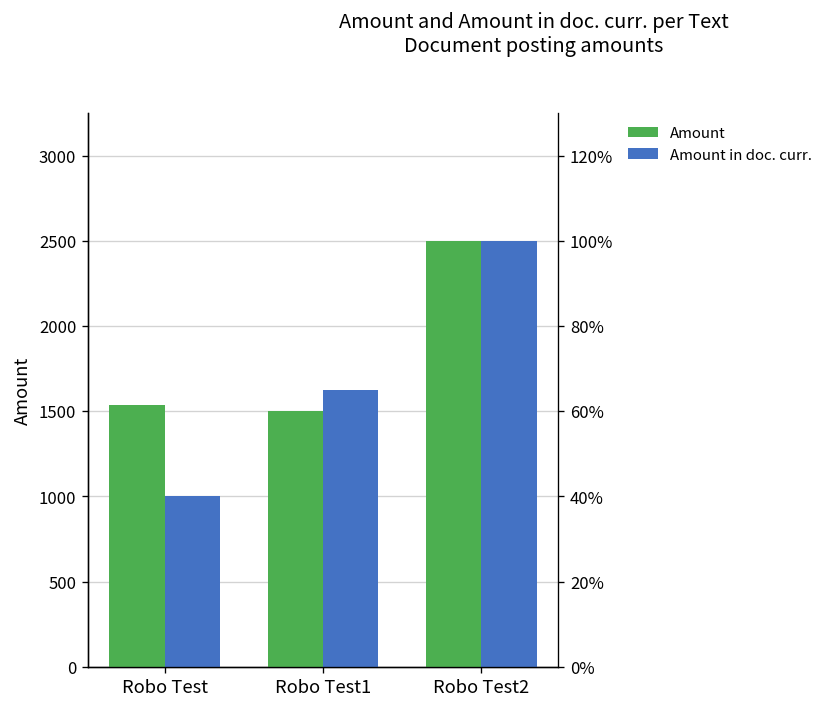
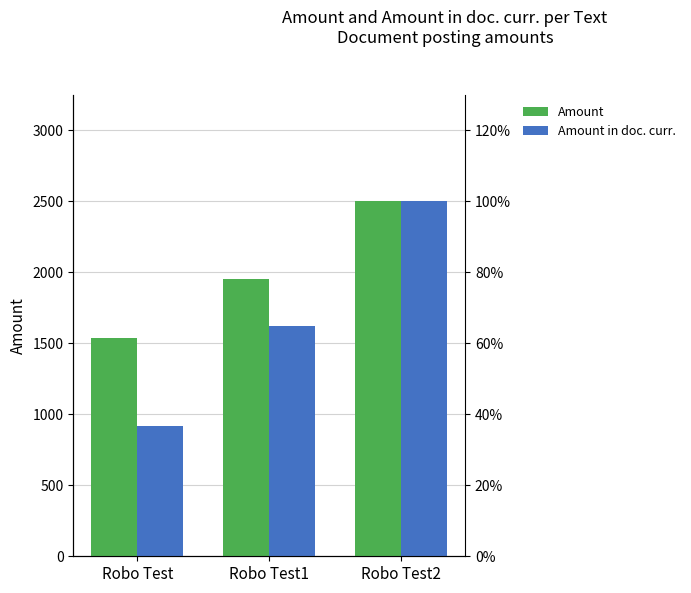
  {
    "Amount": {
      "Robo Test": 1540,
-     "Robo Test1": 1500,
+     "Robo Test1": 1950,
      "Robo Test2": 2500
    },
    "Amount in doc. curr.": {
-     "Robo Test": 1000,
+     "Robo Test": 920,
      "Robo Test1": 1620,
      "Robo Test2": 2500
    }
  }
